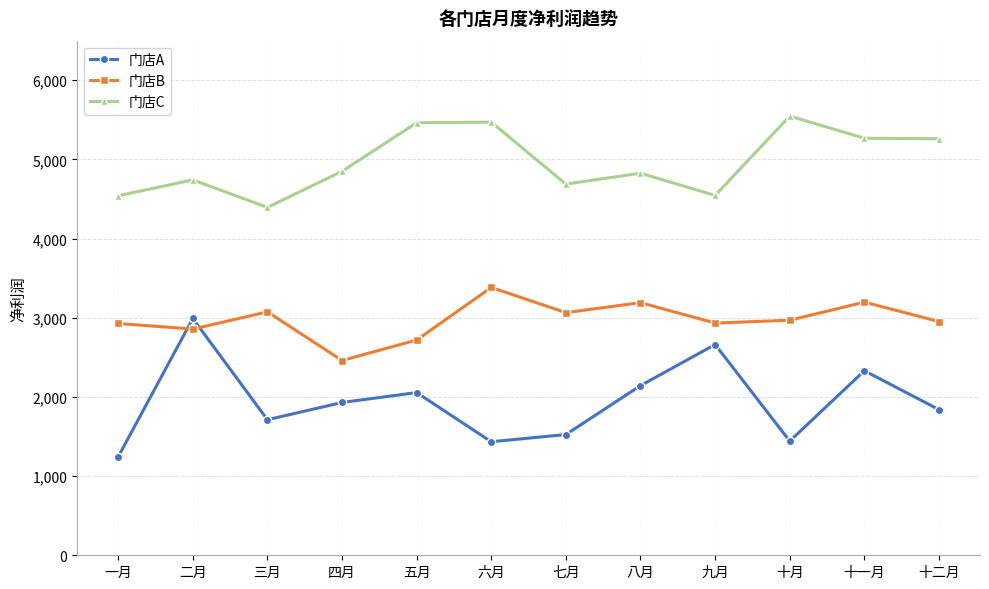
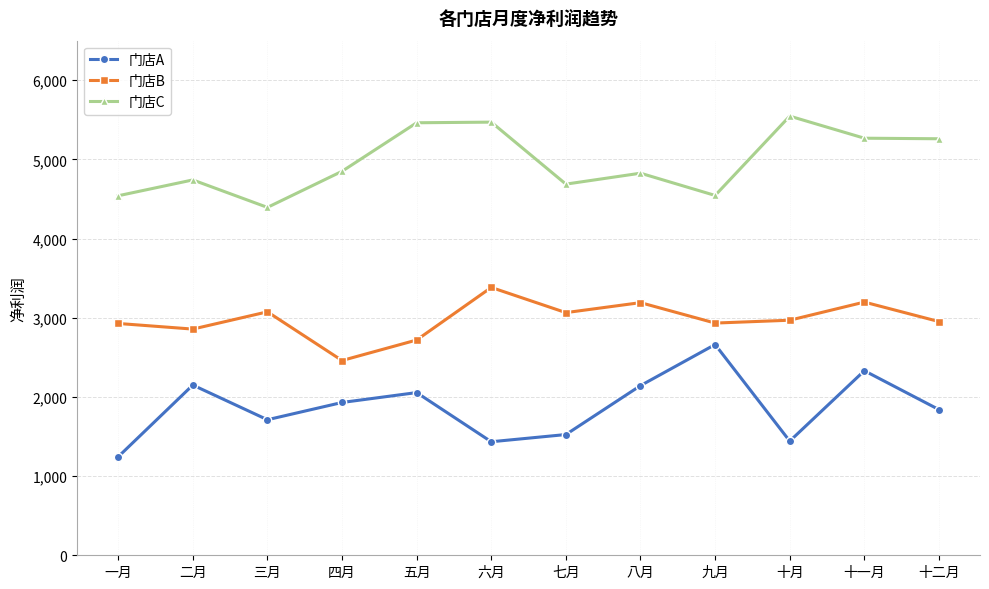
  {
    "门店A": {
      "一月": "1,200",
-     "二月": "3,000",
+     "二月": "2,200",
      "三月": "1,700",
      "四月": "1,900",
      "五月": "2,100",
      "六月": "1,400",
      "七月": "1,500",
      "八月": "2,100",
      "九月": "2,700",
      "十月": "1,400",
      "十一月": "2,300",
      "十二月": "1,800"
    },
    "门店B": {
      "一月": "2,900",
      "二月": "2,900",
      "三月": "3,100",
      "四月": "2,500",
      "五月": "2,700",
      "六月": "3,400",
      "七月": "3,100",
      "八月": "3,200",
      "九月": "2,900",
      "十月": "3,000",
      "十一月": "3,200",
      "十二月": "3,000"
    },
    "门店C": {
      "一月": "4,500",
      "二月": "4,700",
      "三月": "4,400",
      "四月": "4,900",
      "五月": "5,500",
      "六月": "5,500",
      "七月": "4,700",
      "八月": "4,800",
      "九月": "4,500",
      "十月": "5,500",
      "十一月": "5,300",
      "十二月": "5,300"
    }
  }
